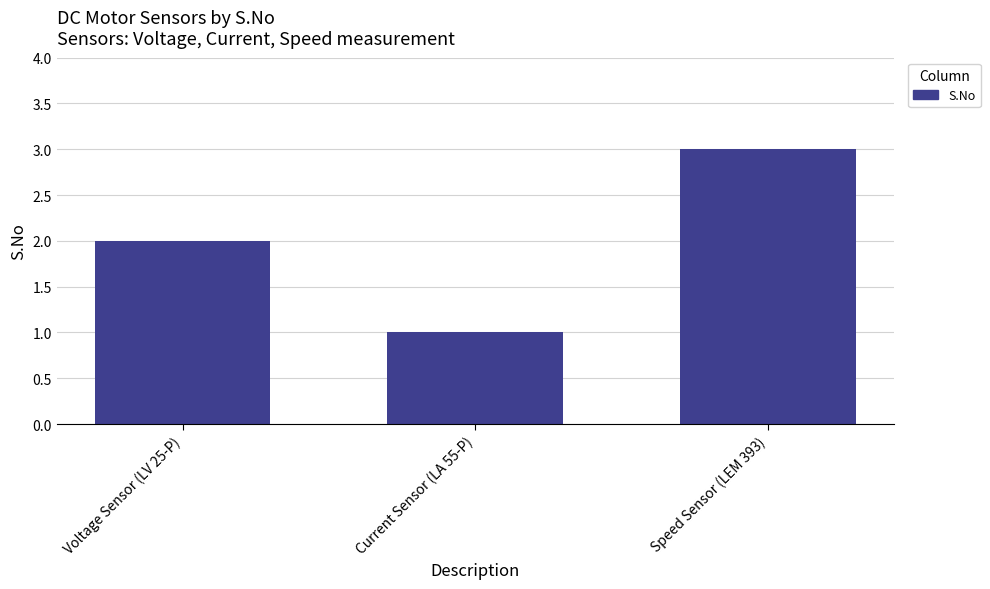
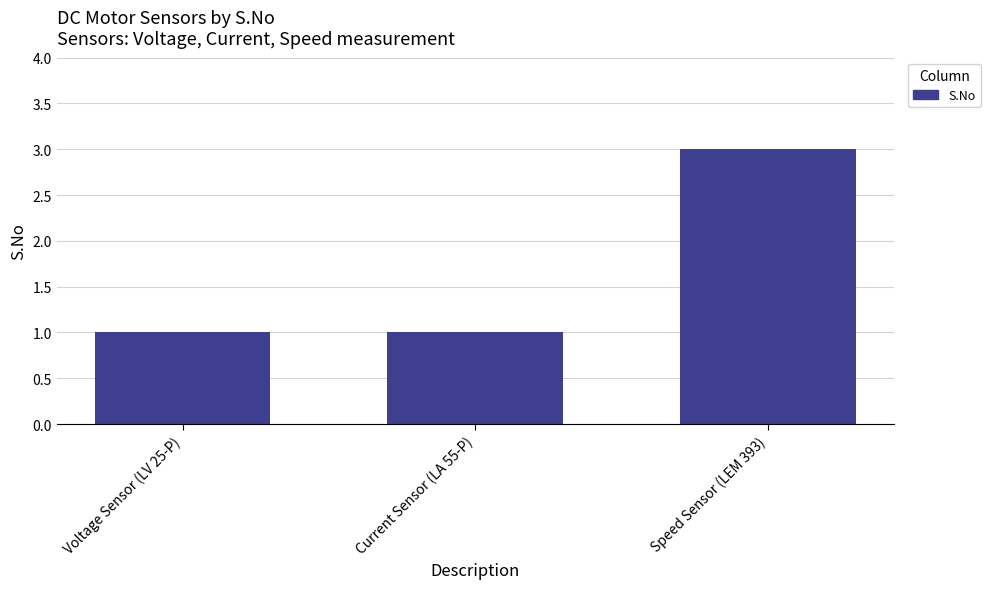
  {
-   "Voltage Sensor (LV 25-P)": 2,
+   "Voltage Sensor (LV 25-P)": 1,
    "Current Sensor (LA 55-P)": 1,
    "Speed Sensor (LEM 393)": 3
  }
